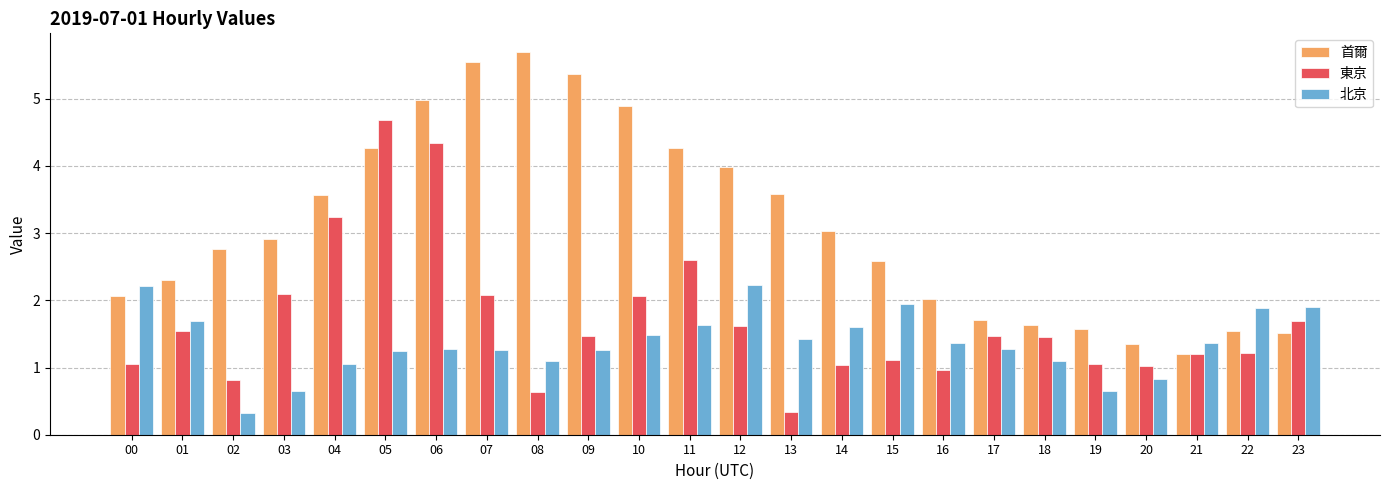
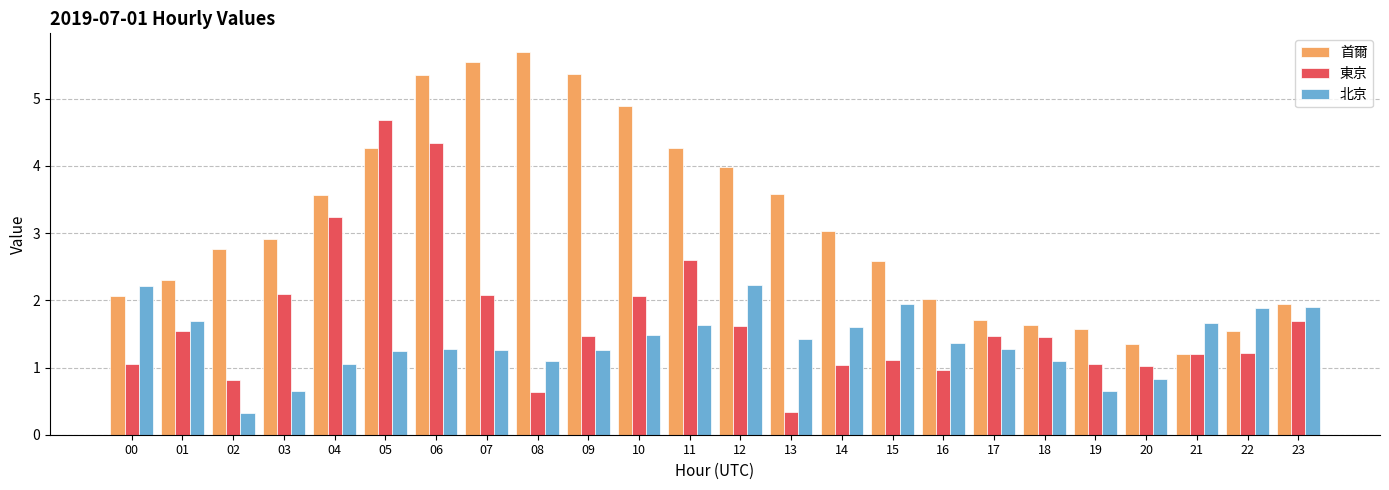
  {
    "首爾": {
      "00": 2.1,
      "01": 2.3,
      "02": 2.8,
      "03": 2.9,
      "04": 3.6,
      "05": 4.3,
-     "06": 5.0,
+     "06": 5.3,
      "07": 5.6,
      "08": 5.7,
      "09": 5.4,
      "10": 4.9,
      "11": 4.3,
      "12": 4.0,
      "13": 3.6,
      "14": 3.0,
      "15": 2.6,
      "16": 2.0,
      "17": 1.7,
      "18": 1.6,
      "19": 1.6,
      "20": 1.3,
      "21": 1.2,
      "22": 1.5,
-     "23": 1.5
+     "23": 1.9
    },
    "東京": {
      "00": 1.1,
      "01": 1.5,
      "02": 0.8,
      "03": 2.1,
      "04": 3.2,
      "05": 4.7,
      "06": 4.3,
      "07": 2.1,
      "08": 0.6,
      "09": 1.5,
      "10": 2.1,
      "11": 2.6,
      "12": 1.6,
      "13": 0.3,
      "14": 1.0,
      "15": 1.1,
      "16": 1.0,
      "17": 1.5,
      "18": 1.5,
      "19": 1.1,
      "20": 1.0,
      "21": 1.2,
      "22": 1.2,
      "23": 1.7
    },
    "北京": {
      "00": 2.2,
      "01": 1.7,
      "02": 0.3,
      "03": 0.7,
      "04": 1.1,
      "05": 1.2,
      "06": 1.3,
      "07": 1.3,
      "08": 1.1,
      "09": 1.3,
      "10": 1.5,
      "11": 1.6,
      "12": 2.2,
      "13": 1.4,
      "14": 1.6,
      "15": 1.9,
      "16": 1.4,
      "17": 1.3,
      "18": 1.1,
      "19": 0.7,
      "20": 0.8,
-     "21": 1.4,
+     "21": 1.7,
      "22": 1.9,
      "23": 1.9
    }
  }
